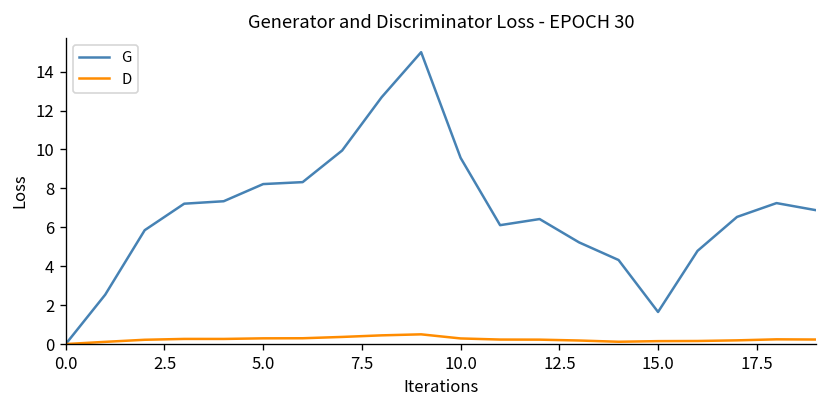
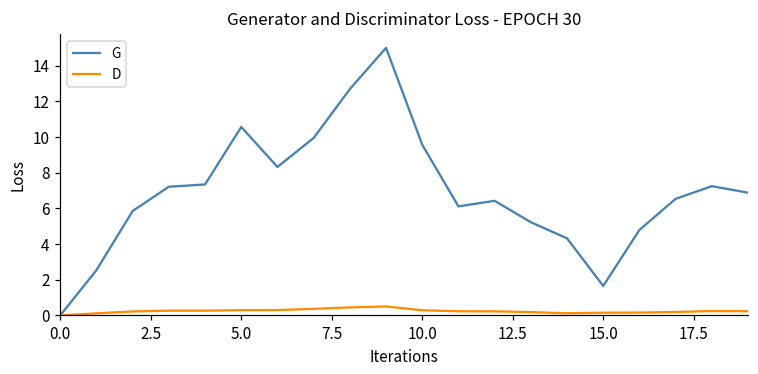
  {
    "G": {
-     "5.0": 8.2,
+     "5.0": 10.6,
      "10.0": 9.6,
      "15.0": 1.6
    },
    "D": {
      "5.0": 0.3,
      "10.0": 0.3,
      "15.0": 0.2
    }
  }
